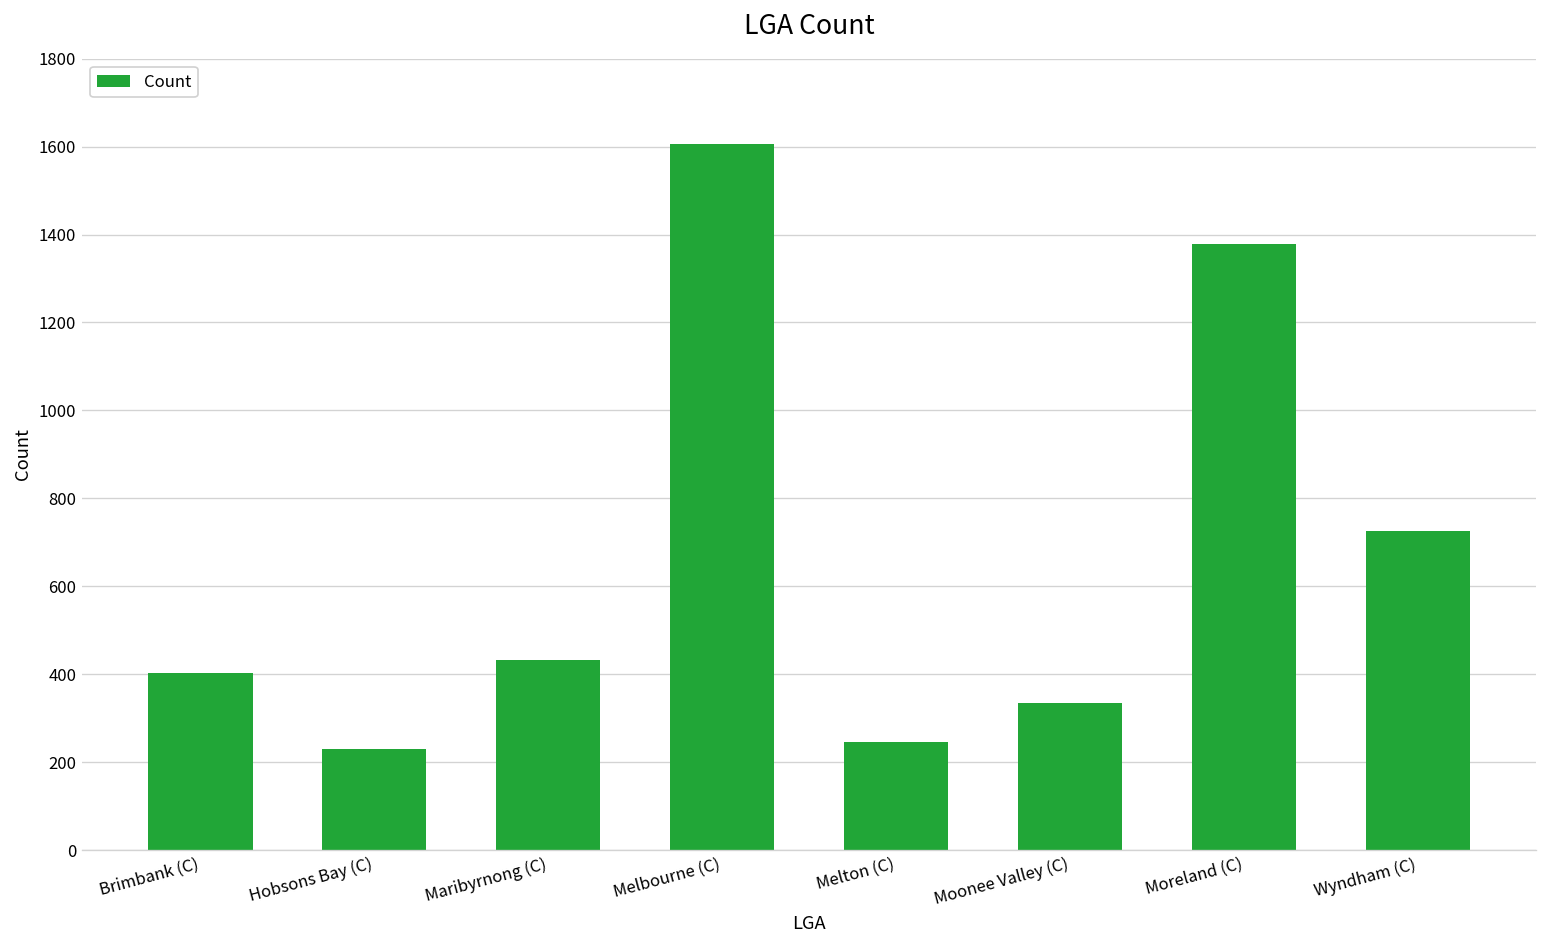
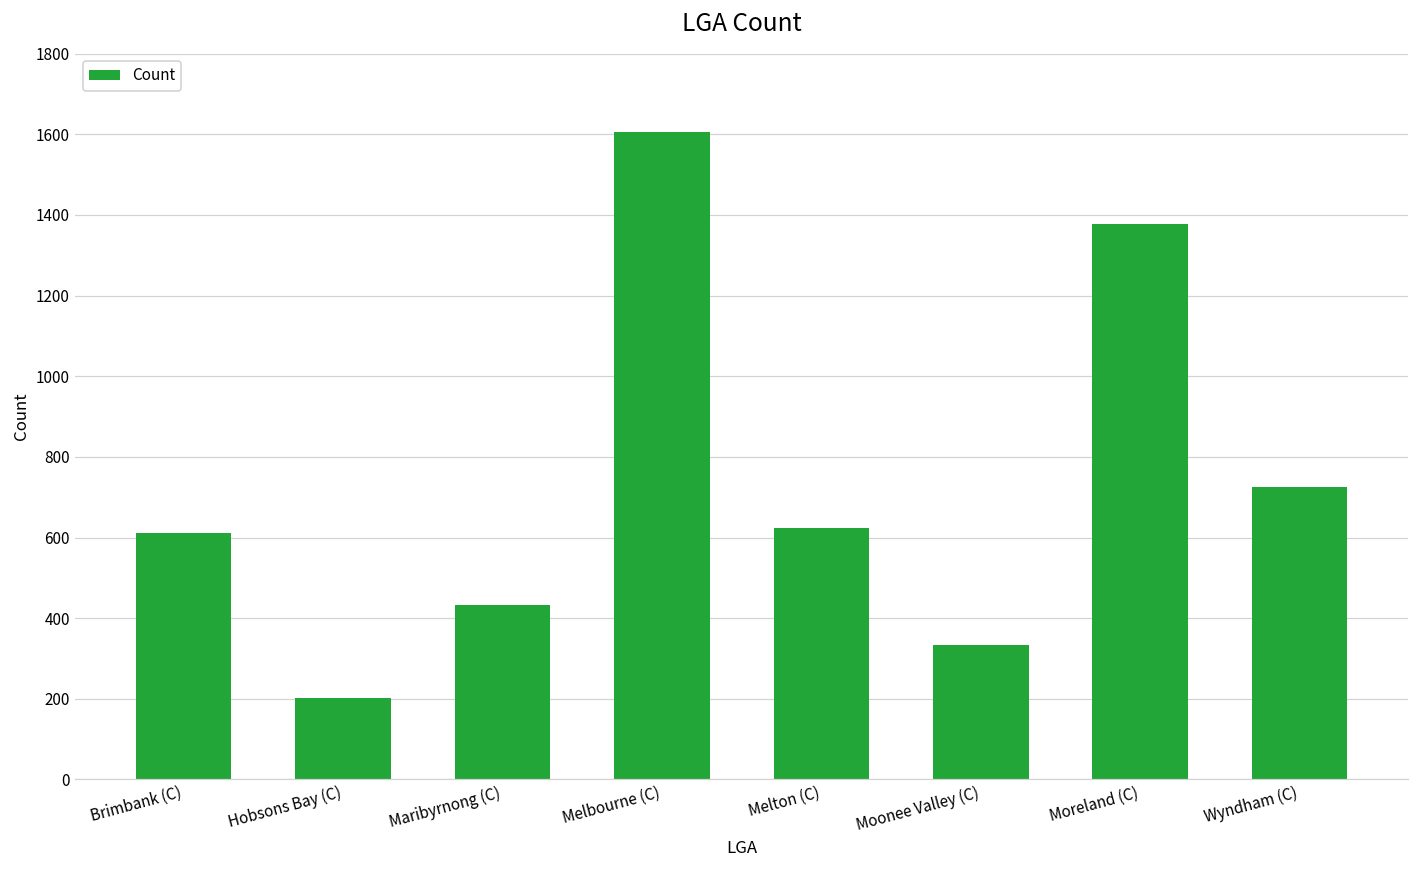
  {
-   "Brimbank (C)": 400,
-   "Hobsons Bay (C)": 230,
+   "Brimbank (C)": 610,
+   "Hobsons Bay (C)": 200,
    "Maribyrnong (C)": 430,
    "Melbourne (C)": 1610,
-   "Melton (C)": 250,
+   "Melton (C)": 620,
    "Moonee Valley (C)": 330,
    "Moreland (C)": 1380,
    "Wyndham (C)": 730
  }
